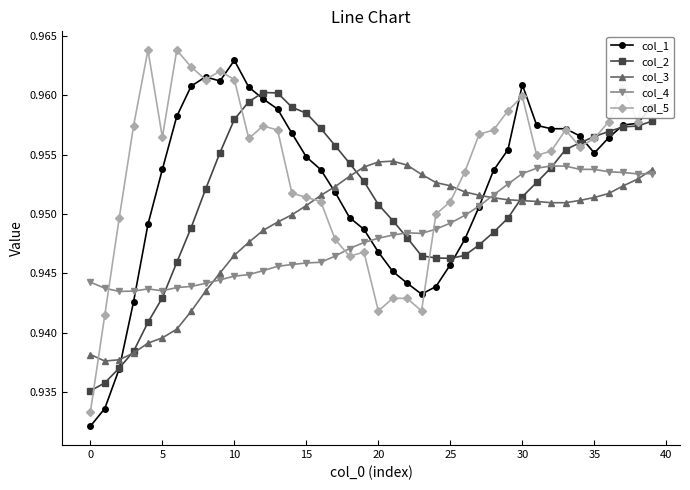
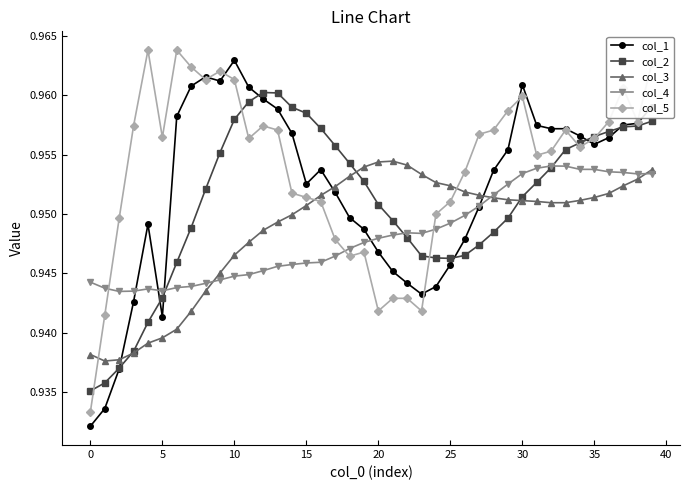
  {
    "col_1": {
      "0": 0.9321,
-     "5": 0.9538,
+     "5": 0.9413,
      "10": 0.9630,
-     "15": 0.9548,
+     "15": 0.9525,
      "20": 0.9468,
      "25": 0.9457,
      "30": 0.9609,
-     "35": 0.9551
+     "35": 0.9559
    }
  }
